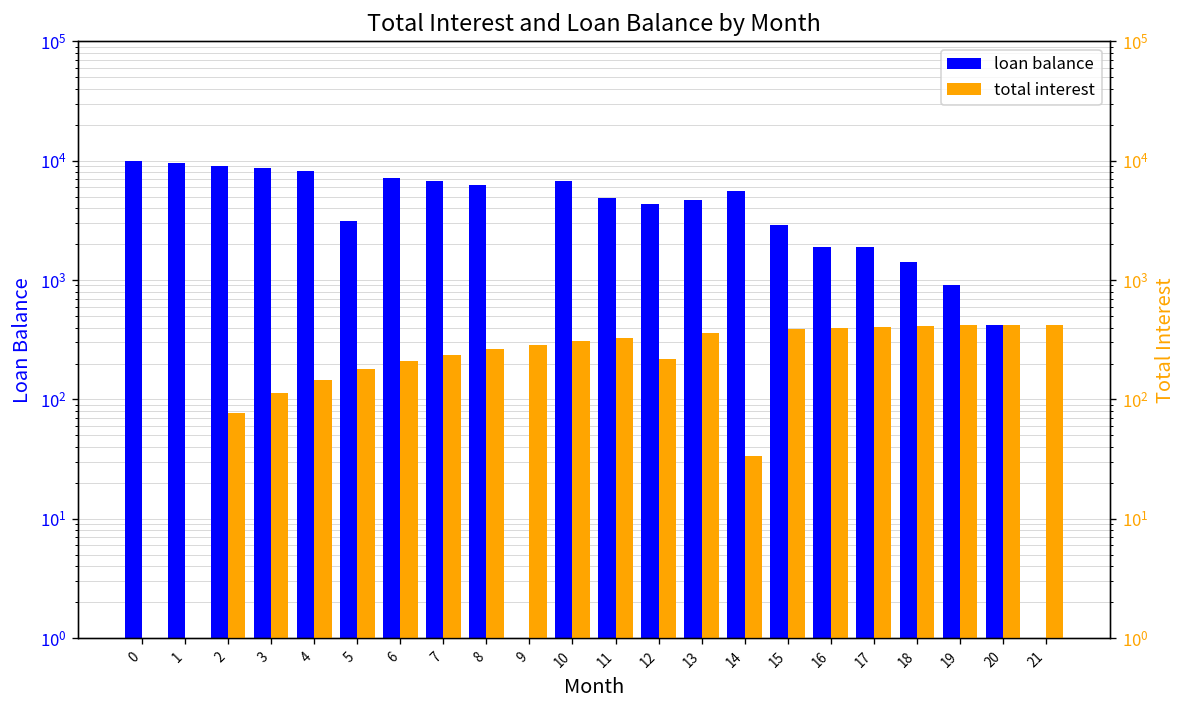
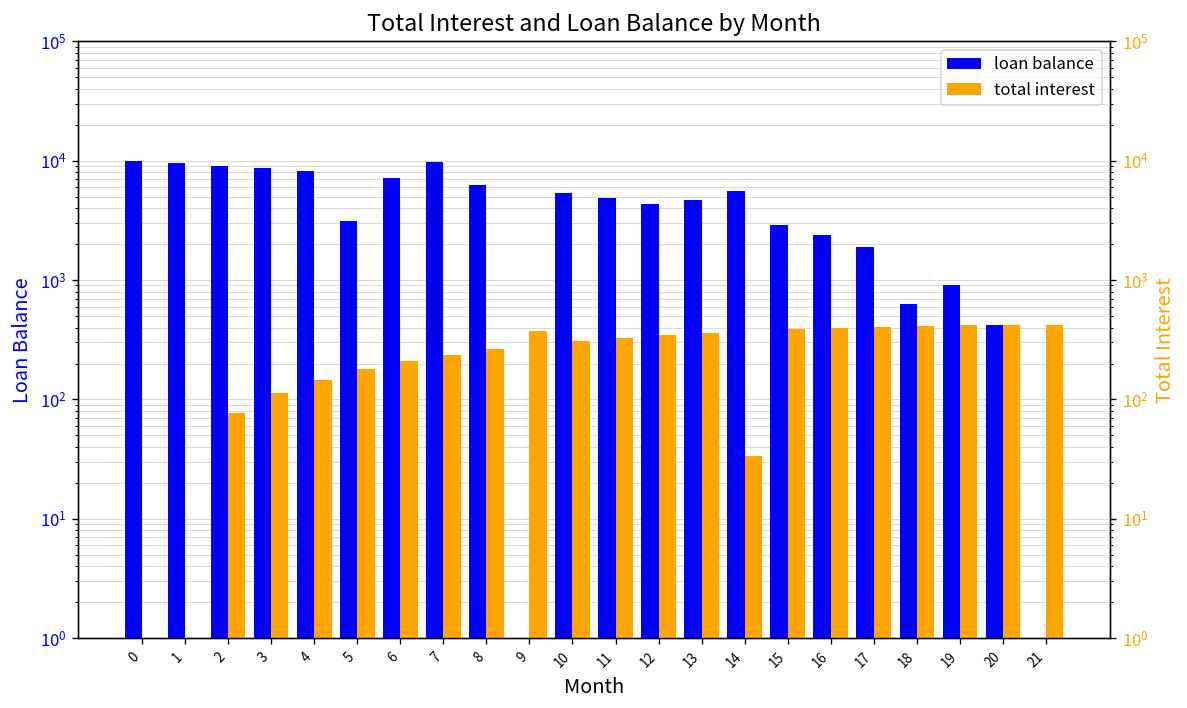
  {
    "loan balance": {
      "0": 10000,
      "1": 10000,
      "2": 9000,
      "3": 9000,
      "4": 8000,
      "5": 3100,
      "6": 7000,
-     "7": 7000,
+     "7": 10000,
      "8": 6000,
-     "10": 7000,
+     "10": 5000,
      "11": 5000,
      "12": 4000,
      "13": 5000,
      "14": 6000,
      "15": 2900,
-     "16": 1900,
+     "16": 2400,
      "17": 1900,
-     "18": 1400,
+     "18": 600,
      "19": 900,
      "20": 420
    },
    "total interest": {
      "2": 80,
      "3": 110,
      "4": 150,
      "5": 180,
      "6": 210,
      "7": 240,
      "8": 260,
-     "9": 290,
+     "9": 370,
      "10": 310,
      "11": 330,
-     "12": 220,
+     "12": 350,
      "13": 360,
      "14": 34,
      "15": 390,
      "16": 400,
      "17": 410,
      "18": 410,
      "19": 420,
      "20": 420,
      "21": 420
    }
  }
